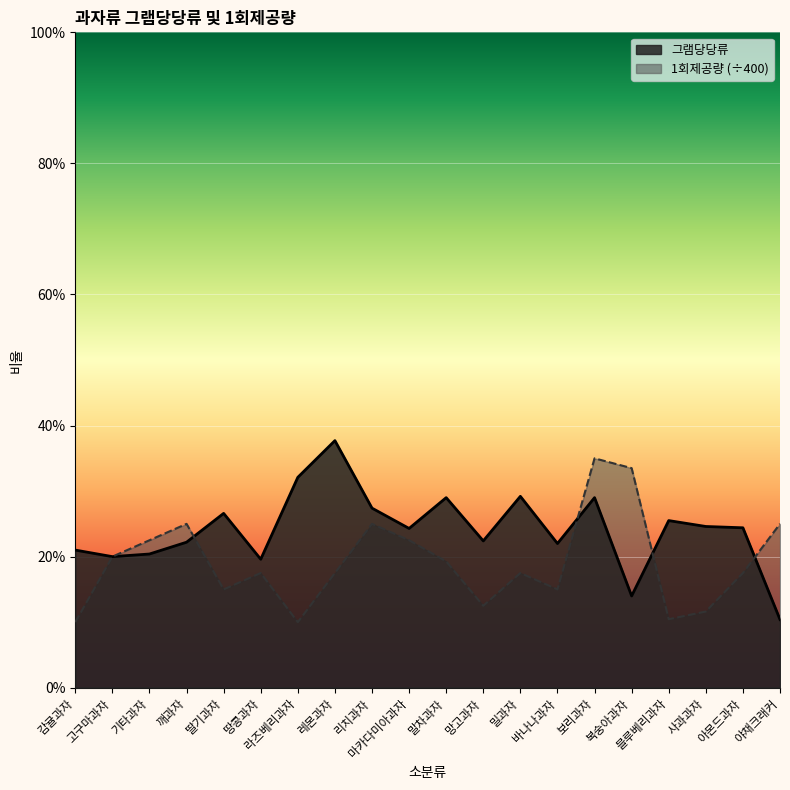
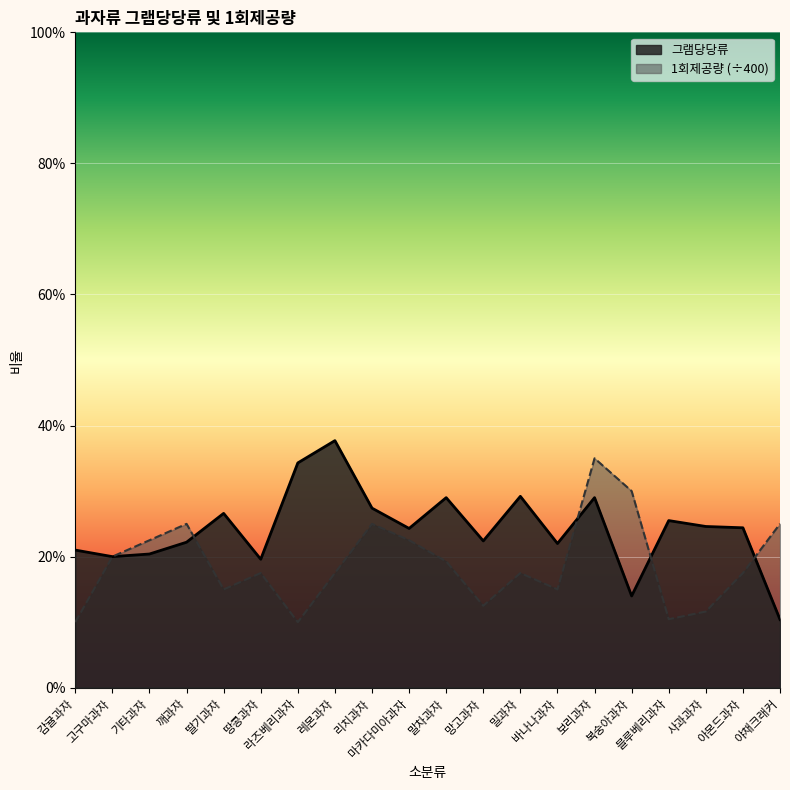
  {
    "그램당당류": {
      "감귤과자": "21%",
      "기타과자": "20%",
      "깨과자": "22%",
      "딸기과자": "27%",
      "땅콩과자": "20%",
-     "라즈베리과자": "32%",
+     "라즈베리과자": "34%",
      "레몬과자": "38%",
      "리치과자": "27%",
      "마카다미아과자": "24%",
      "말차과자": "29%",
      "망고과자": "22%",
      "밀과자": "29%",
      "바나나과자": "22%",
      "보리과자": "29%",
      "복숭아과자": "14%",
      "블루베리과자": "26%",
      "사과과자": "25%",
      "아몬드과자": "24%",
      "야채크래커": "10%"
    },
    "1회제공량 (÷400)": {
      "감귤과자": "10%",
      "기타과자": "23%",
      "깨과자": "25%",
      "딸기과자": "15%",
      "땅콩과자": "18%",
      "라즈베리과자": "10%",
      "레몬과자": "18%",
      "리치과자": "25%",
      "마카다미아과자": "23%",
      "말차과자": "19%",
      "망고과자": "13%",
      "밀과자": "18%",
      "바나나과자": "15%",
      "보리과자": "35%",
-     "복숭아과자": "34%",
+     "복숭아과자": "30%",
      "블루베리과자": "10%",
      "사과과자": "12%",
      "아몬드과자": "18%",
      "야채크래커": "25%"
    }
  }
